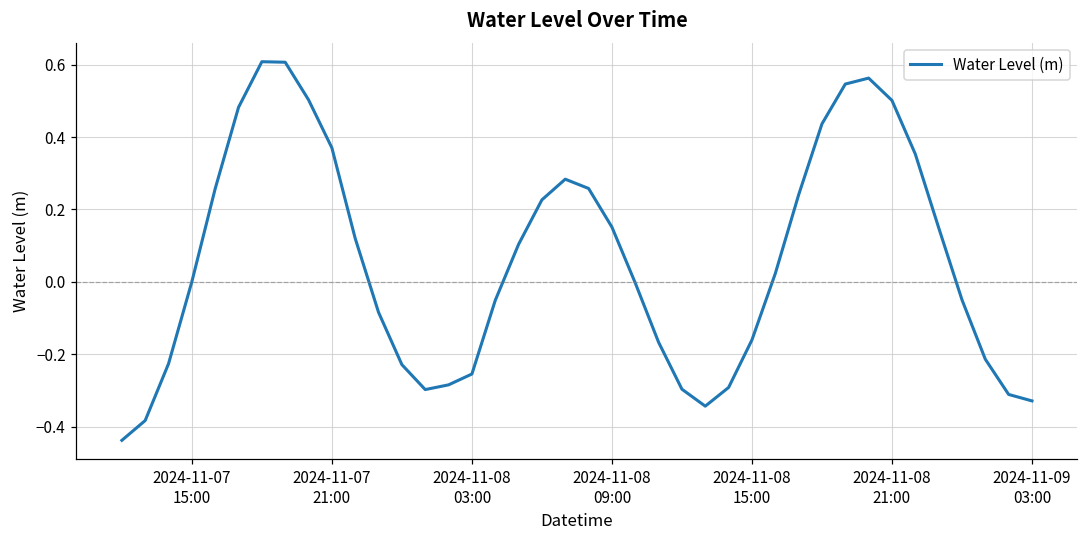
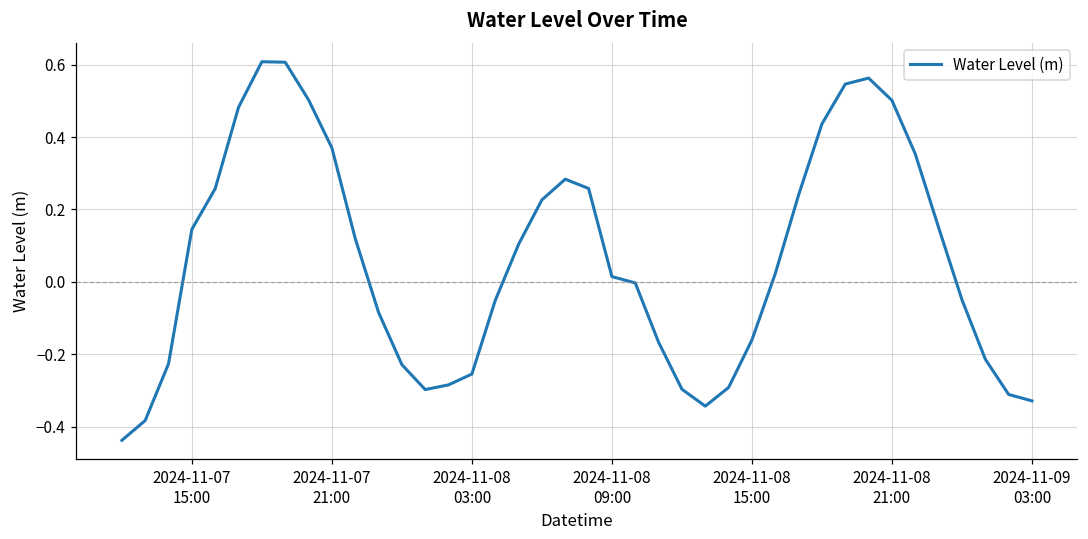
  {
-   "2024-11-07 15:00": 0.00,
+   "2024-11-07 15:00": 0.15,
    "2024-11-07 21:00": 0.37,
    "2024-11-08 03:00": -0.25,
-   "2024-11-08 09:00": 0.15,
+   "2024-11-08 09:00": 0.01,
    "2024-11-08 15:00": -0.16,
    "2024-11-08 21:00": 0.50,
    "2024-11-09 03:00": -0.33
  }
